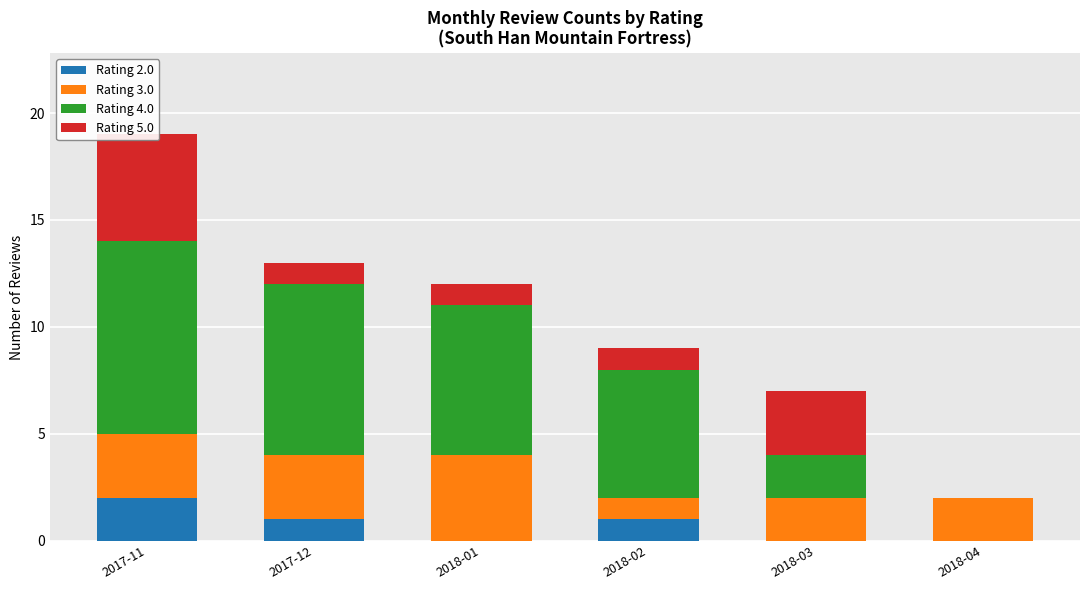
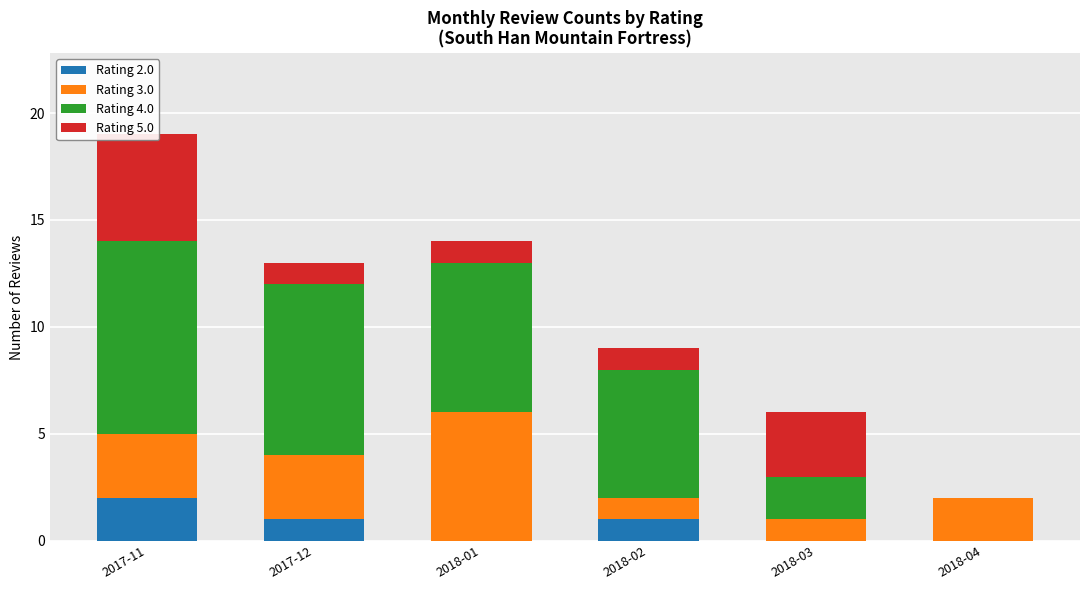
  {
    "Rating 2.0": {
      "2017-11": 2,
      "2017-12": 1,
      "2018-01": 0,
      "2018-02": 1,
      "2018-03": 0,
      "2018-04": 0
    },
    "Rating 3.0": {
      "2017-11": 3,
      "2017-12": 3,
-     "2018-01": 4,
+     "2018-01": 6,
      "2018-02": 1,
-     "2018-03": 2,
+     "2018-03": 1,
      "2018-04": 2
    },
    "Rating 4.0": {
      "2017-11": 9,
      "2017-12": 8,
      "2018-01": 7,
      "2018-02": 6,
      "2018-03": 2,
      "2018-04": 0
    },
    "Rating 5.0": {
      "2017-12": 1,
      "2018-01": 1,
      "2018-02": 1,
      "2018-03": 3,
      "2018-04": 0
    }
  }
